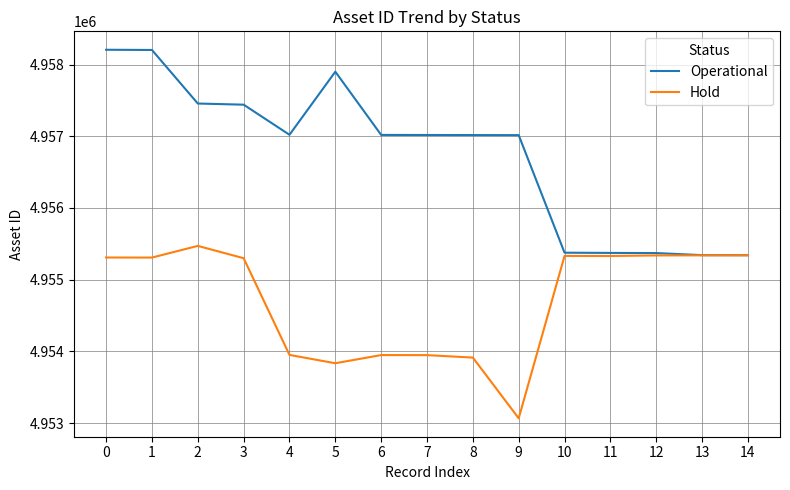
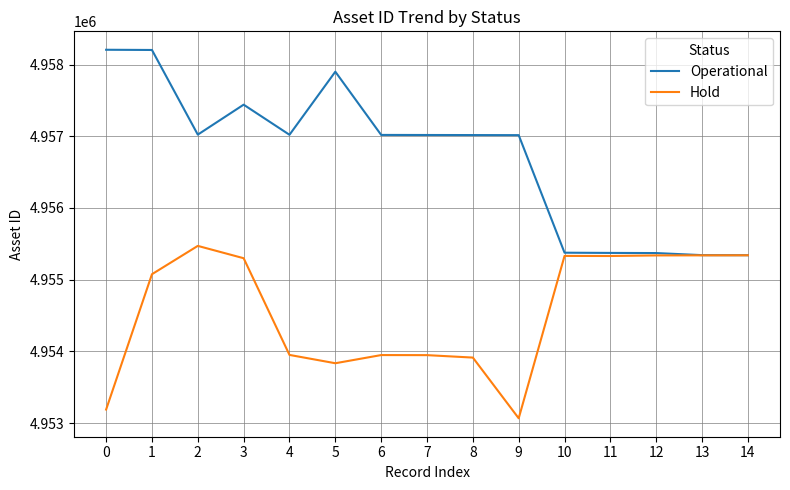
  {
    "Operational": {
      "0": 4958200,
      "1": 4958200,
-     "2": 4957500,
+     "2": 4957000,
      "3": 4957400,
      "4": 4957000,
      "5": 4957900,
      "6": 4957000,
      "7": 4957000,
      "8": 4957000,
      "9": 4957000,
      "10": 4955400,
      "11": 4955400
    },
    "Hold": {
-     "0": 4955300,
-     "1": 4955300,
+     "0": 4953200,
+     "1": 4955100,
      "2": 4955500,
      "3": 4955300,
      "4": 4954000,
      "5": 4953800,
      "6": 4953900,
      "7": 4953900,
      "8": 4953900,
      "9": 4953100,
      "10": 4955300,
      "11": 4955300
    }
  }
